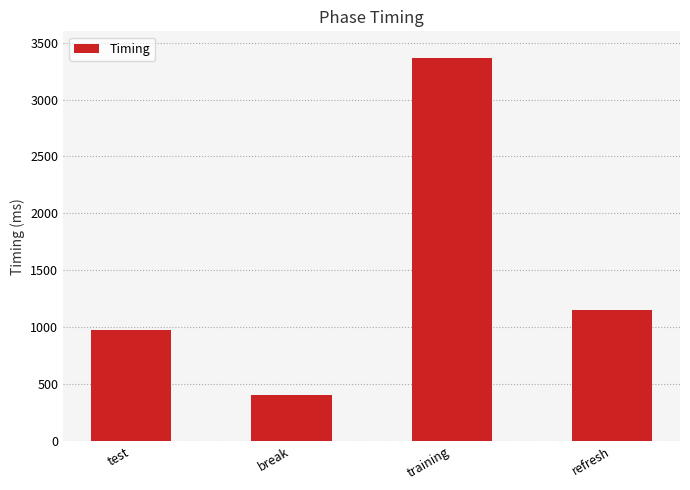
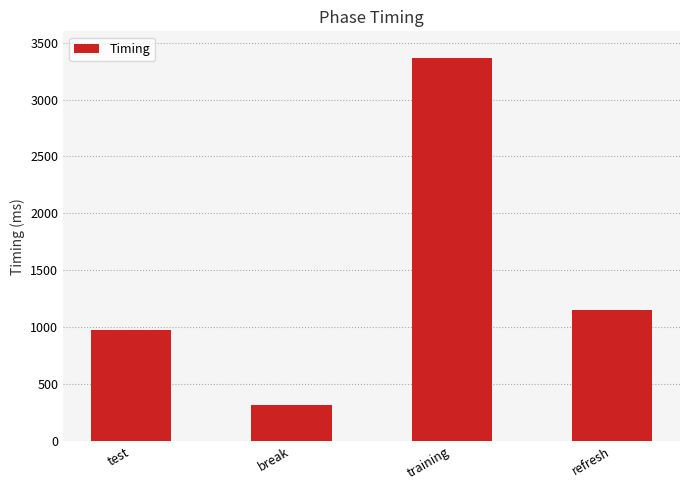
  {
    "test": 980,
-   "break": 400,
+   "break": 310,
    "training": 3360,
    "refresh": 1150
  }
